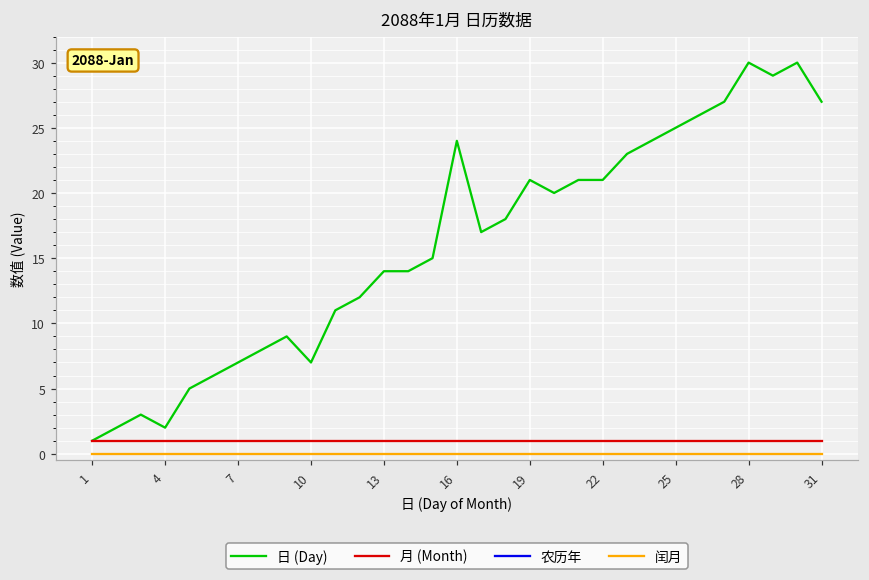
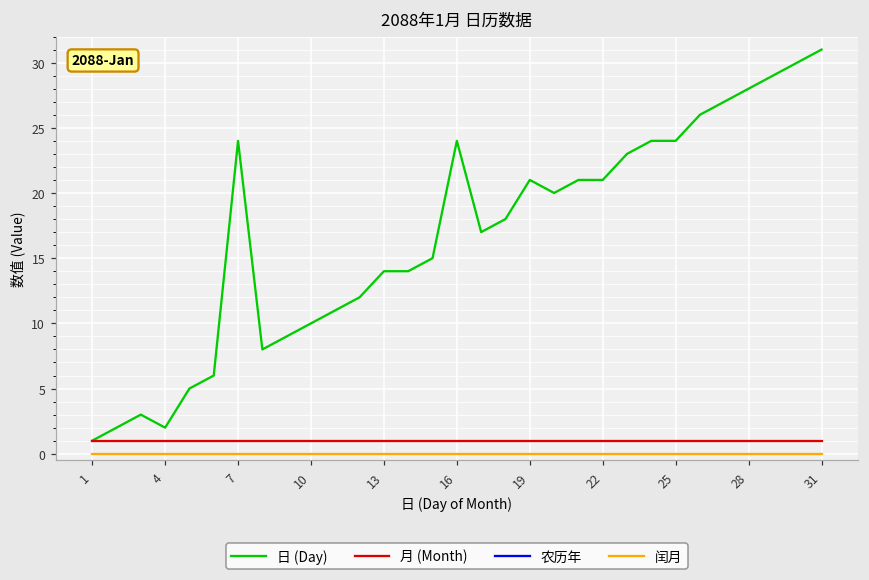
  {
    "日 (Day)": {
      "4": 2,
-     "7": 7,
-     "10": 7,
+     "7": 24,
+     "10": 10,
      "13": 14,
      "16": 24,
      "19": 21,
      "22": 21,
-     "25": 25,
-     "28": 30,
-     "31": 27
+     "25": 24,
+     "28": 28,
+     "31": 31
    },
    "月 (Month)": {
      "4": 1,
      "7": 1,
      "10": 1,
      "13": 1,
      "16": 1,
      "19": 1,
      "22": 1,
      "25": 1,
      "28": 1,
      "31": 1
    },
    "闰月": {
      "1": 0,
      "4": 0,
      "7": 0,
      "10": 0,
      "13": 0,
      "16": 0,
      "19": 0,
      "22": 0,
      "25": 0,
      "28": 0,
      "31": 0
    }
  }
